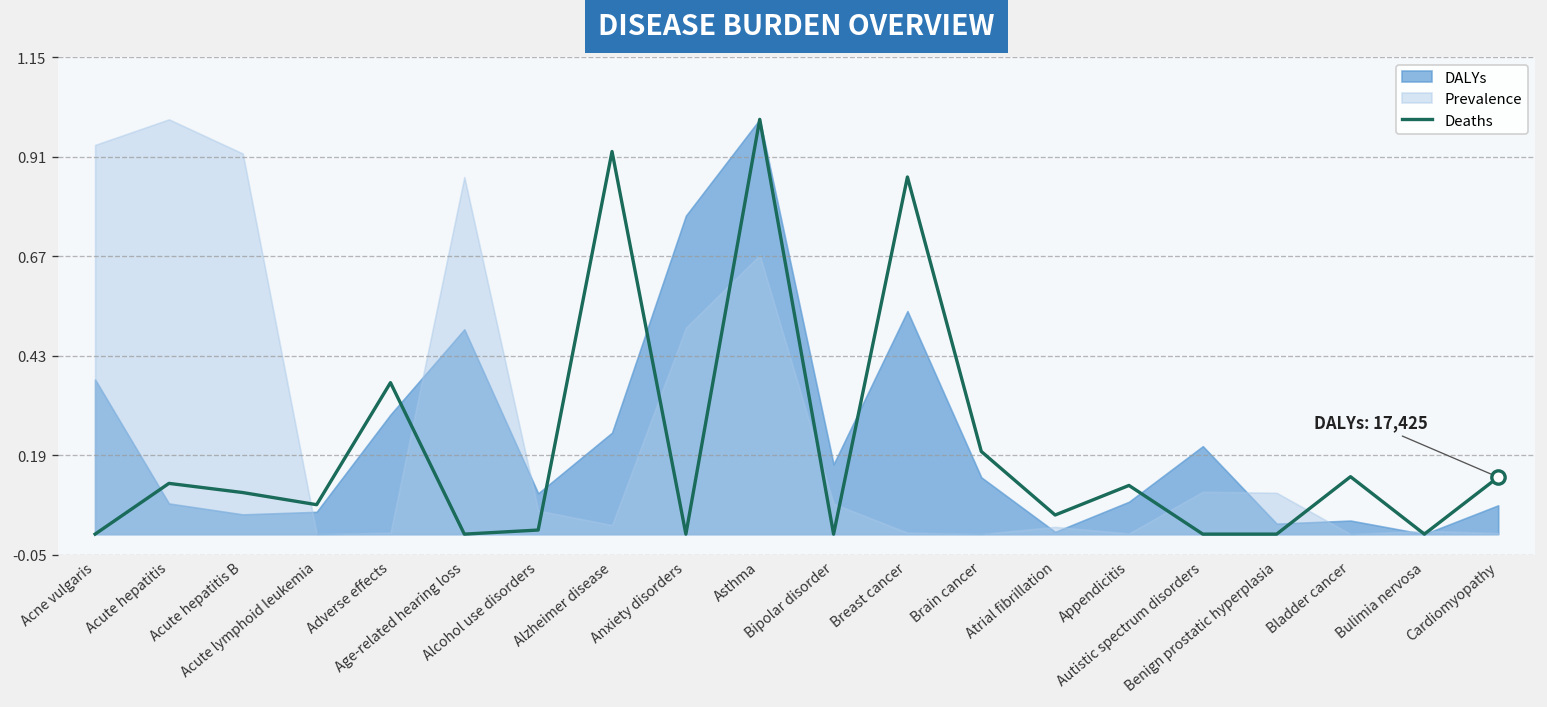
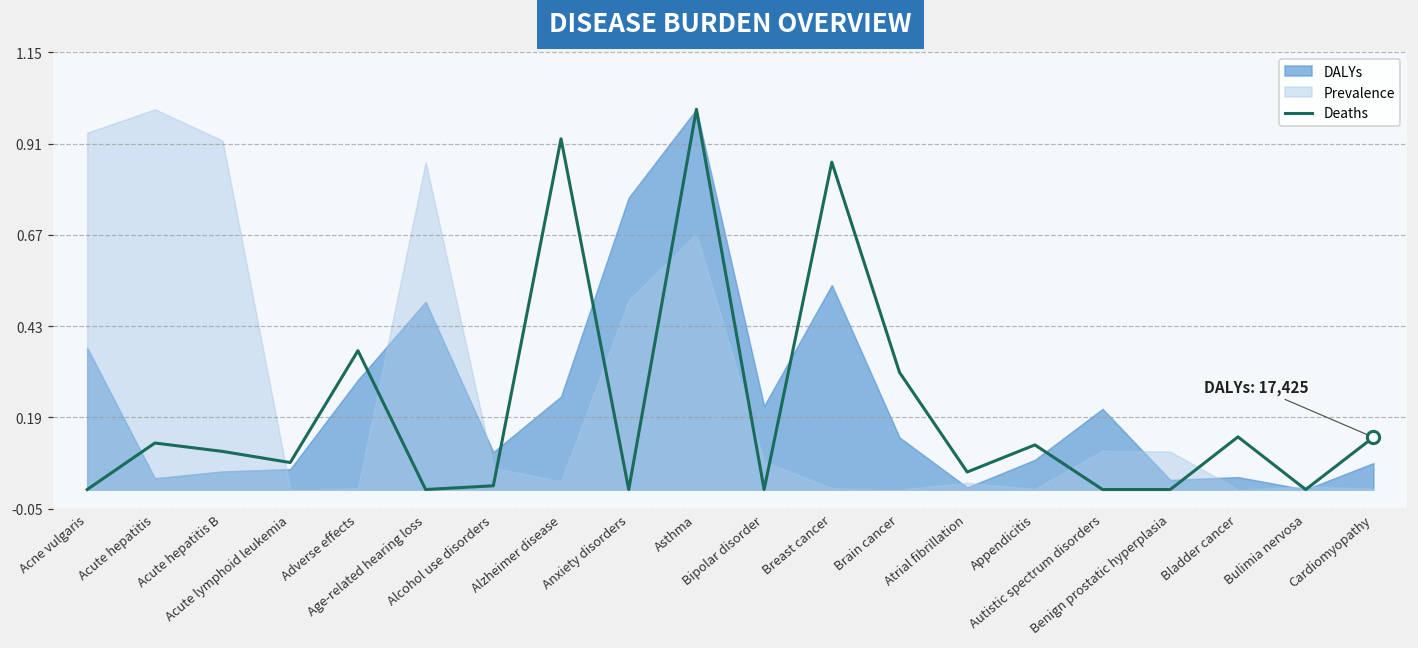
  {
    "Deaths": {
      "Acne vulgaris": 0.00,
      "Acute hepatitis": 0.12,
      "Acute hepatitis B": 0.10,
      "Acute lymphoid leukemia": 0.07,
      "Adverse effects": 0.37,
      "Age-related hearing loss": 0.00,
      "Alcohol use disorders": 0.01,
      "Alzheimer disease": 0.92,
      "Anxiety disorders": 0.00,
      "Bipolar disorder": 0.00,
      "Breast cancer": 0.86,
-     "Brain cancer": 0.20,
+     "Brain cancer": 0.31,
      "Atrial fibrillation": 0.05,
      "Appendicitis": 0.12,
      "Autistic spectrum disorders": 0.00,
      "Benign prostatic hyperplasia": 0.00
    },
    "DALYs": {
      "Acne vulgaris": 0.37,
-     "Acute hepatitis": 0.07,
+     "Acute hepatitis": 0.03,
      "Acute hepatitis B": 0.05,
      "Acute lymphoid leukemia": 0.05,
      "Adverse effects": 0.29,
      "Age-related hearing loss": 0.49,
      "Alcohol use disorders": 0.10,
      "Alzheimer disease": 0.24,
      "Anxiety disorders": 0.77,
-     "Bipolar disorder": 0.17,
+     "Bipolar disorder": 0.22,
      "Breast cancer": 0.54,
      "Brain cancer": 0.14,
      "Appendicitis": 0.08,
      "Autistic spectrum disorders": 0.21,
      "Benign prostatic hyperplasia": 0.03,
      "Bladder cancer": 0.03,
      "Cardiomyopathy": 0.07
    },
    "Prevalence": {
      "Acne vulgaris": 0.94,
      "Acute hepatitis": 1.00,
      "Acute hepatitis B": 0.92,
      "Acute lymphoid leukemia": 0.00,
      "Age-related hearing loss": 0.86,
      "Alcohol use disorders": 0.06,
      "Alzheimer disease": 0.02,
      "Anxiety disorders": 0.50,
      "Asthma": 0.67,
      "Bipolar disorder": 0.07,
      "Atrial fibrillation": 0.02,
      "Autistic spectrum disorders": 0.10,
      "Benign prostatic hyperplasia": 0.10,
      "Bulimia nervosa": 0.01
    }
  }
